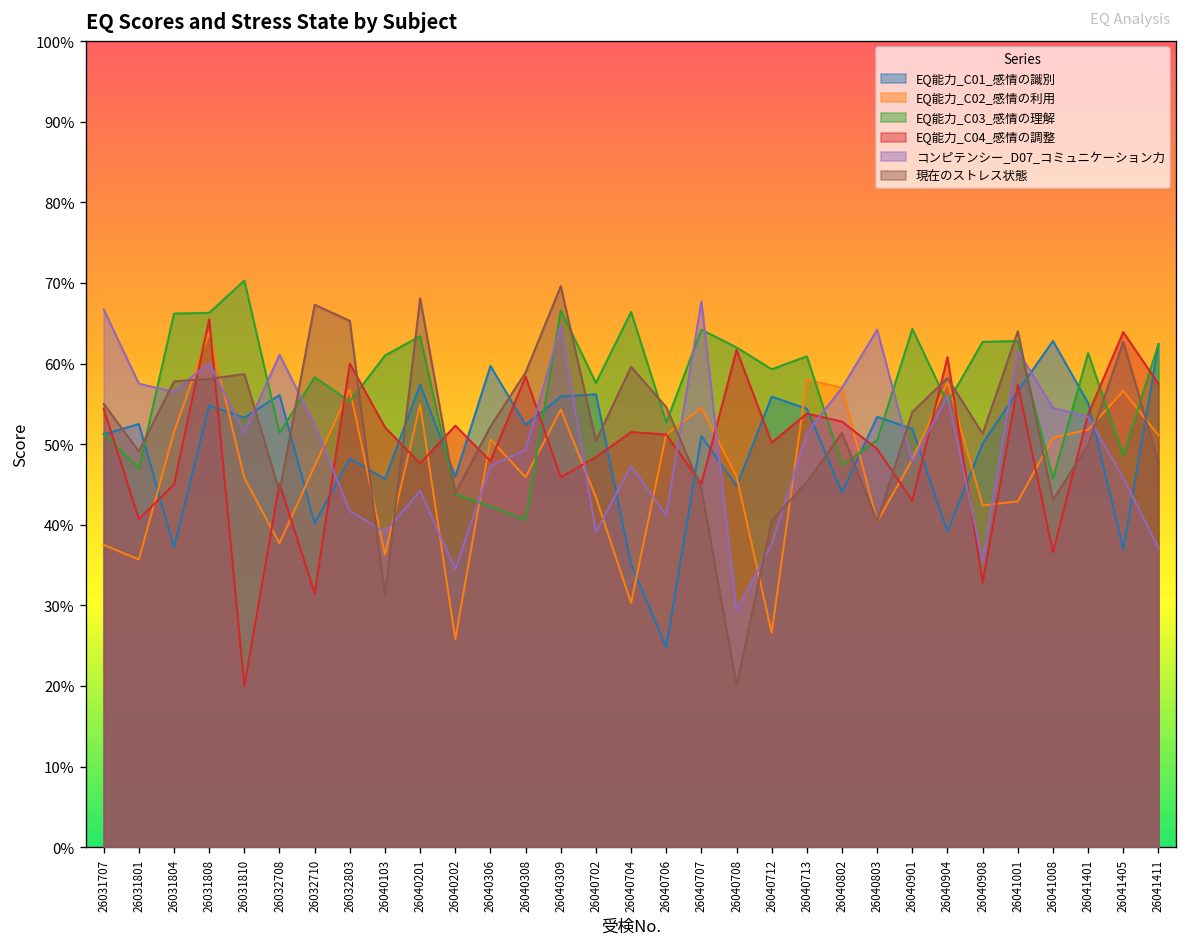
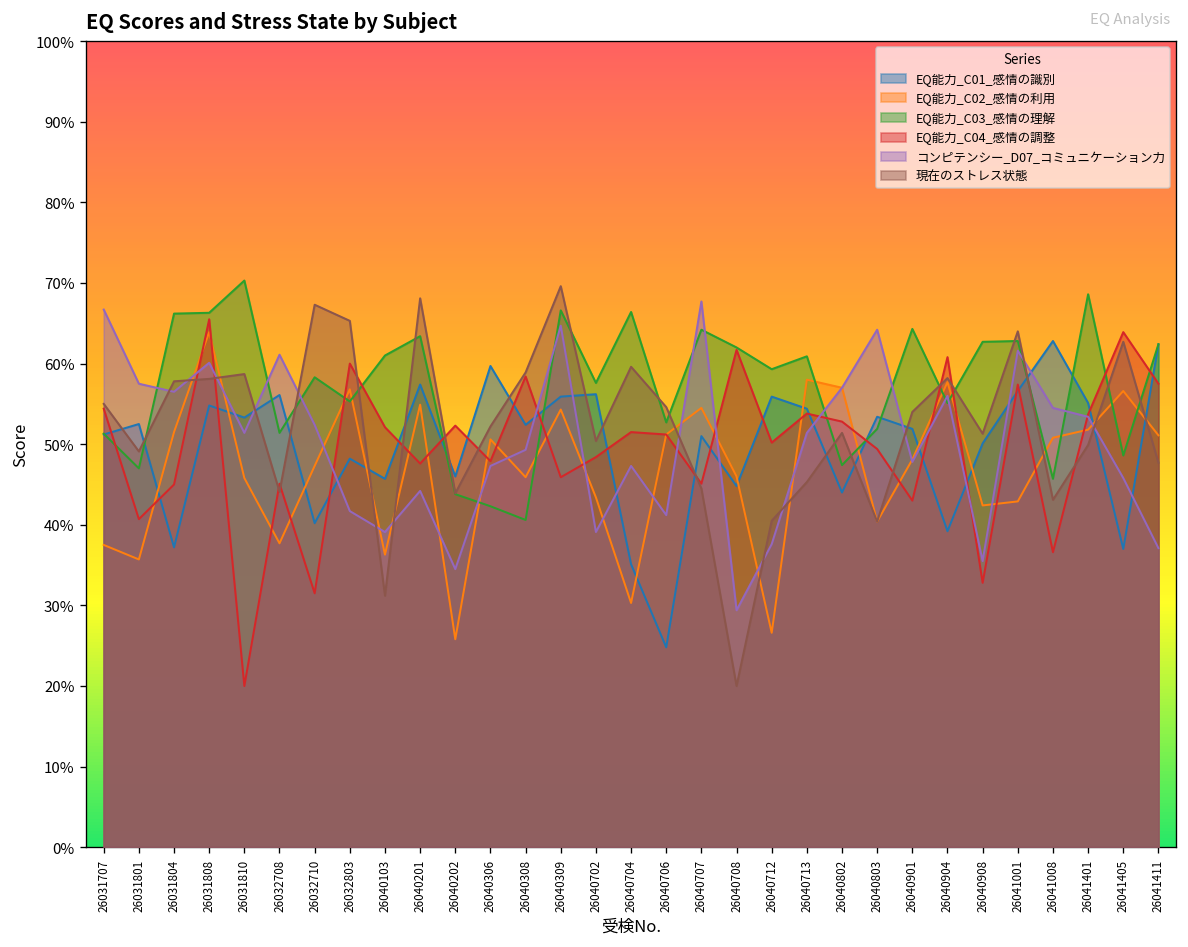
  {
    "EQ能力_C01_感情の識別": {
      "26031801": "53%",
      "26031804": "37%",
      "26031808": "55%",
      "26031810": "53%",
      "26032708": "56%",
      "26032710": "40%",
      "26032803": "48%",
      "26040103": "46%",
      "26040201": "57%",
      "26040202": "46%",
      "26040306": "60%",
      "26040308": "52%",
      "26040309": "56%",
      "26040702": "56%",
      "26040704": "35%",
      "26040706": "25%",
      "26040707": "51%",
      "26040708": "45%",
      "26040712": "56%",
      "26040713": "54%",
      "26040802": "44%",
      "26040803": "53%",
      "26040901": "52%",
      "26040904": "39%",
      "26040908": "50%",
      "26041001": "57%",
      "26041008": "63%",
      "26041401": "55%",
      "26041405": "37%"
    },
    "EQ能力_C02_感情の利用": {
      "26031707": "38%",
      "26031801": "36%",
      "26031804": "52%",
      "26031808": "64%",
      "26031810": "46%",
      "26032708": "38%",
      "26032710": "47%",
      "26032803": "57%",
      "26040103": "36%",
      "26040201": "55%",
      "26040202": "26%",
      "26040306": "51%",
      "26040308": "46%",
      "26040309": "54%",
      "26040702": "43%",
      "26040704": "30%",
      "26040707": "55%",
      "26040708": "46%",
      "26040712": "27%",
      "26040713": "58%",
      "26040904": "58%",
      "26040908": "42%",
      "26041001": "43%",
      "26041008": "51%",
      "26041401": "52%",
      "26041405": "57%",
      "26041411": "51%"
    },
    "EQ能力_C03_感情の理解": {
      "26031801": "47%",
      "26031804": "66%",
      "26031808": "66%",
      "26031810": "70%",
      "26032708": "51%",
      "26032710": "58%",
      "26032803": "55%",
      "26040103": "61%",
      "26040201": "63%",
      "26040306": "42%",
      "26040308": "41%",
      "26040309": "67%",
      "26040702": "58%",
      "26040704": "66%",
      "26040706": "53%",
      "26040707": "64%",
      "26040712": "59%",
      "26040713": "61%",
      "26040802": "47%",
-     "26040803": "51%",
+     "26040803": "52%",
      "26040901": "64%",
      "26040904": "55%",
      "26040908": "63%",
      "26041001": "63%",
      "26041008": "46%",
-     "26041401": "61%",
+     "26041401": "69%",
      "26041405": "49%"
    },
    "EQ能力_C04_感情の調整": {
      "26031707": "54%",
      "26031801": "41%",
      "26031804": "45%",
      "26031808": "66%",
      "26031810": "20%",
      "26032708": "45%",
      "26032710": "32%",
      "26032803": "60%",
      "26040103": "52%",
      "26040201": "48%",
      "26040202": "52%",
      "26040306": "48%",
      "26040308": "58%",
      "26040309": "46%",
      "26040702": "48%",
      "26040704": "52%",
      "26040707": "45%",
      "26040712": "50%",
      "26040713": "54%",
      "26040802": "53%",
      "26040803": "49%",
      "26040901": "43%",
      "26040904": "61%",
      "26040908": "33%",
      "26041001": "57%",
      "26041008": "37%",
      "26041405": "64%",
      "26041411": "58%"
    },
    "コンピテンシー_D07_コミュニケーション力": {
      "26031707": "67%",
      "26031801": "58%",
      "26031804": "57%",
      "26031808": "60%",
      "26031810": "51%",
      "26032708": "61%",
      "26032710": "52%",
      "26032803": "42%",
      "26040103": "39%",
      "26040201": "44%",
      "26040202": "35%",
      "26040306": "47%",
      "26040308": "49%",
      "26040309": "65%",
      "26040702": "39%",
      "26040704": "47%",
      "26040706": "41%",
      "26040707": "68%",
      "26040708": "29%",
      "26040712": "38%",
      "26040713": "51%",
      "26040803": "64%",
      "26040904": "56%",
      "26040908": "36%",
      "26041001": "62%",
      "26041008": "55%",
      "26041405": "46%",
      "26041411": "37%"
    },
    "現在のストレス状態": {
      "26031707": "55%",
      "26031801": "49%",
      "26031804": "58%",
      "26031808": "58%",
      "26031810": "59%",
      "26032708": "44%",
      "26032710": "67%",
      "26032803": "65%",
      "26040103": "31%",
      "26040201": "68%",
      "26040306": "52%",
      "26040308": "59%",
      "26040309": "70%",
      "26040702": "50%",
      "26040704": "60%",
      "26040706": "55%",
      "26040707": "45%",
      "26040708": "20%",
      "26040712": "41%",
      "26040713": "45%",
      "26040802": "51%",
      "26040901": "54%",
      "26040904": "58%",
      "26040908": "51%",
      "26041001": "64%",
      "26041008": "43%",
      "26041401": "50%",
      "26041405": "63%",
      "26041411": "48%"
    }
  }
